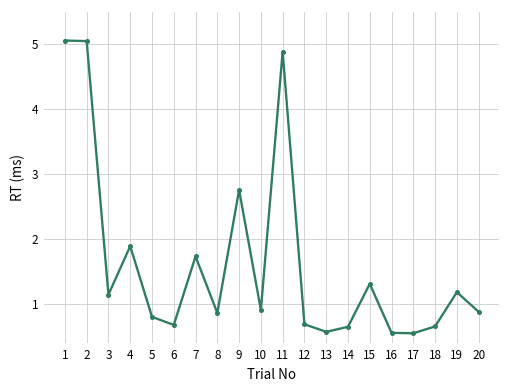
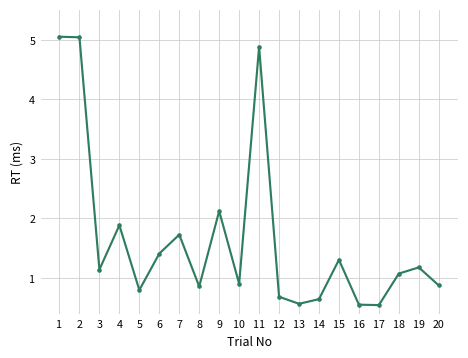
  {
    "1": 5.1,
    "2": 5.0,
    "3": 1.1,
    "4": 1.9,
    "5": 0.8,
-   "6": 0.7,
+   "6": 1.4,
    "7": 1.7,
    "8": 0.9,
-   "9": 2.8,
+   "9": 2.1,
    "10": 0.9,
    "11": 4.9,
    "12": 0.7,
    "13": 0.6,
    "14": 0.6,
    "15": 1.3,
    "16": 0.5,
    "17": 0.5,
-   "18": 0.6,
+   "18": 1.1,
    "19": 1.2,
    "20": 0.9
  }
